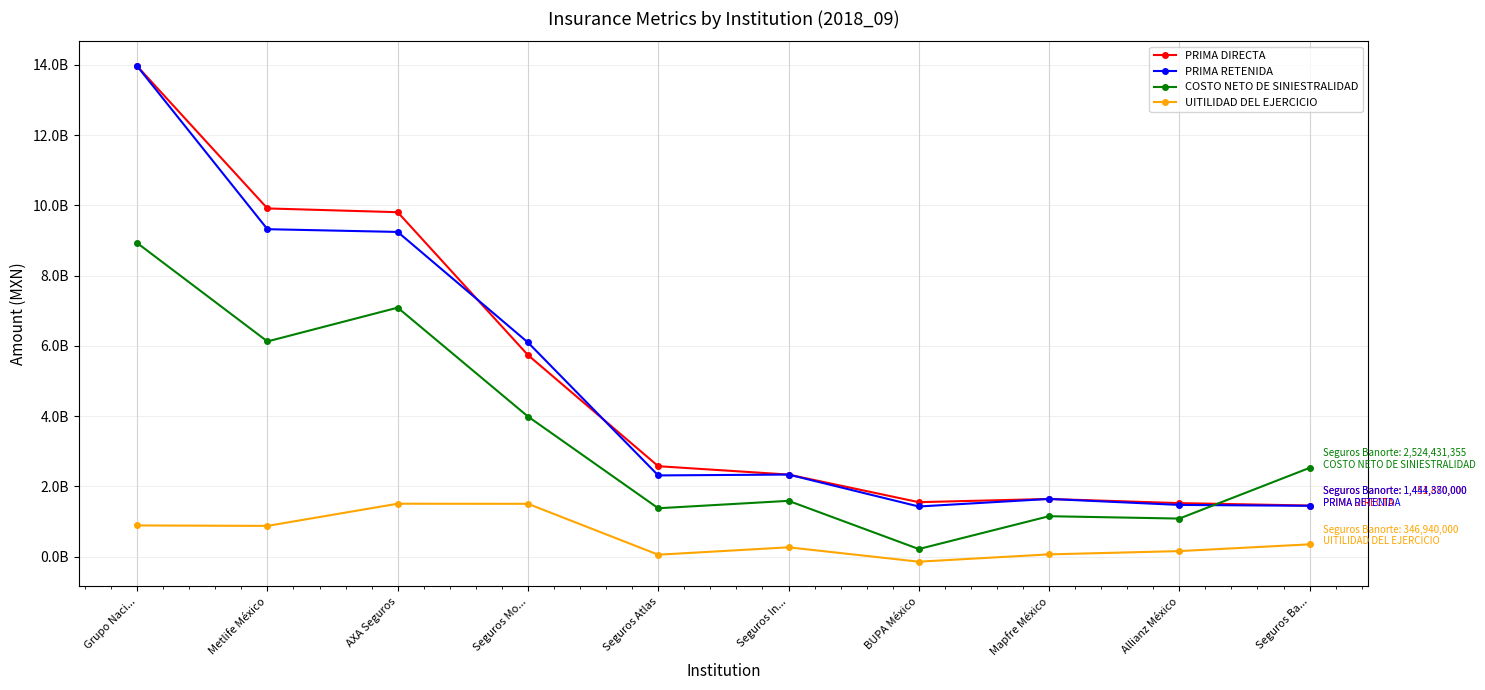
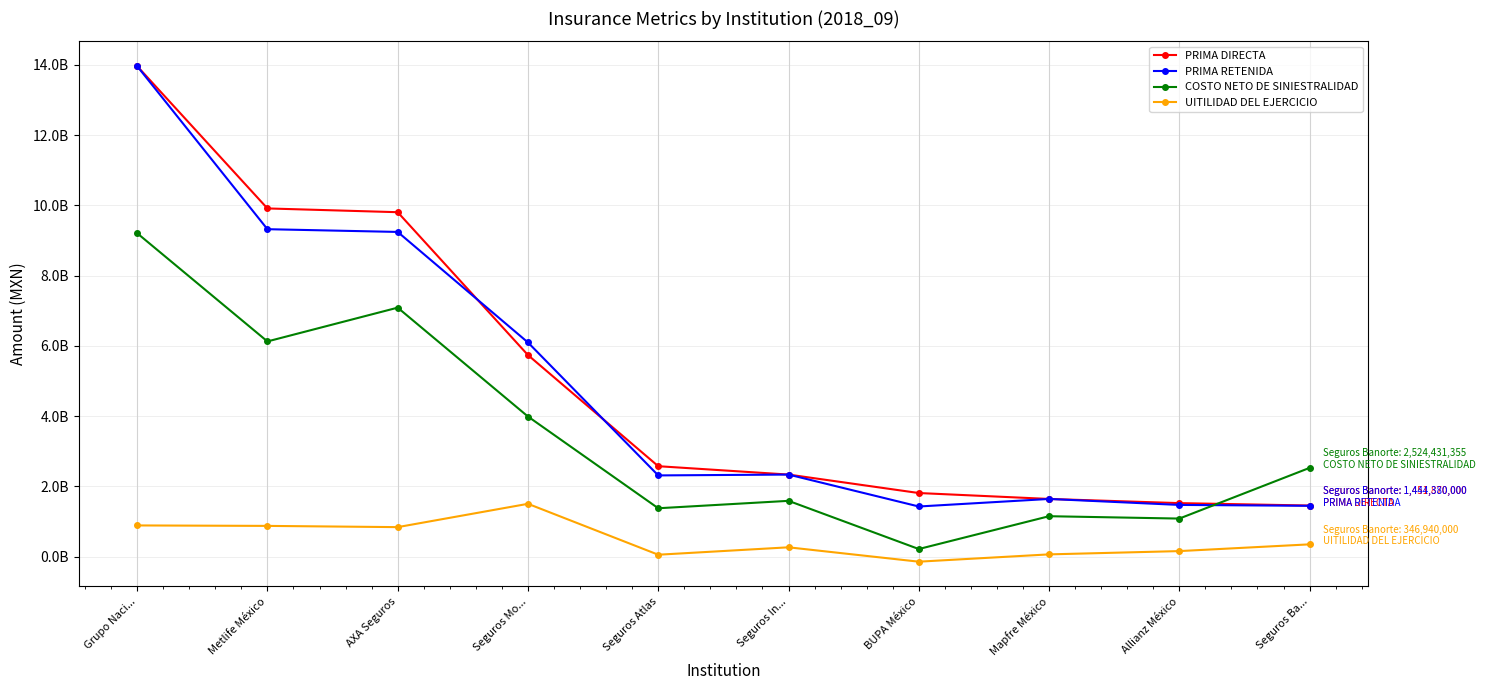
  {
    "PRIMA DIRECTA": {
      "Metlife México": 9900000000,
      "AXA Seguros": 9800000000,
      "Seguros Mo...": 5700000000,
      "Seguros Atlas": 2600000000,
-     "BUPA México": 1500000000
+     "BUPA México": 1800000000
    },
    "PRIMA RETENIDA": {
      "Metlife México": 9300000000,
      "AXA Seguros": 9200000000,
      "Seguros Mo...": 6100000000,
      "Seguros Atlas": 2300000000,
      "BUPA México": 1400000000
    },
    "COSTO NETO DE SINIESTRALIDAD": {
-     "Grupo Naci...": 8900000000,
+     "Grupo Naci...": 9200000000,
      "Metlife México": 6100000000,
      "AXA Seguros": 7100000000,
      "Seguros Mo...": 4000000000,
      "Seguros Atlas": 1400000000,
      "Seguros In...": 1600000000,
      "BUPA México": 200000000,
      "Mapfre México": 1100000000,
      "Allianz México": 1100000000
    },
    "UITILIDAD DEL EJERCICIO": {
      "Grupo Naci...": 900000000,
      "Metlife México": 900000000,
-     "AXA Seguros": 1500000000,
+     "AXA Seguros": 800000000,
      "Seguros Mo...": 1500000000,
      "Seguros Atlas": 100000000,
      "Seguros In...": 300000000,
      "BUPA México": -100000000,
      "Mapfre México": 100000000,
      "Allianz México": 200000000
    }
  }
